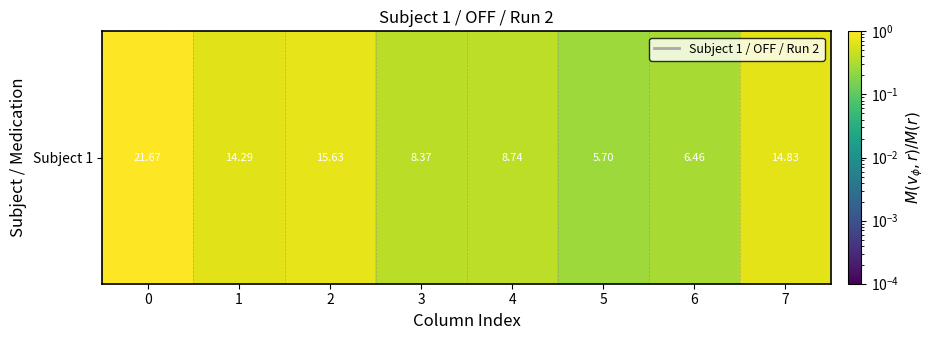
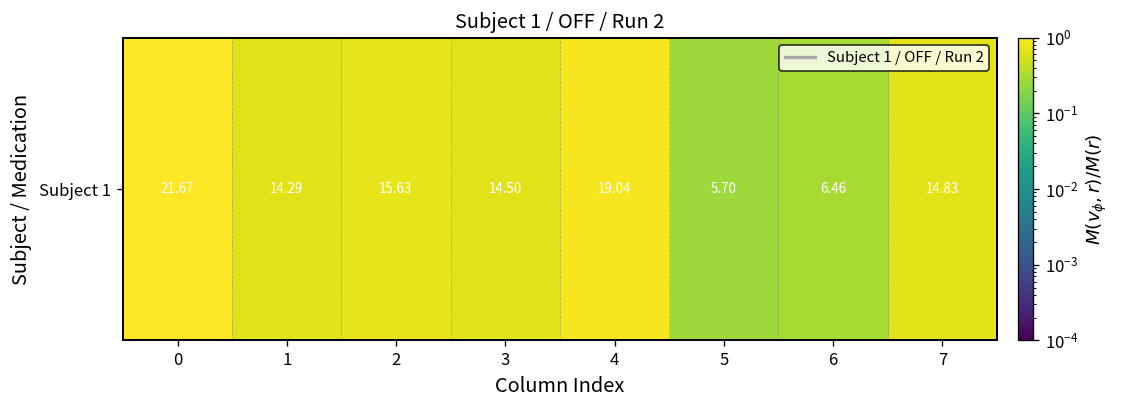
  {
    "Subject 1": {
      "0": 21.67,
      "1": 14.29,
      "2": 15.63,
-     "3": 8.37,
-     "4": 8.74,
+     "3": 14.50,
+     "4": 19.04,
      "5": 5.70,
      "6": 6.46,
      "7": 14.83
    }
  }
